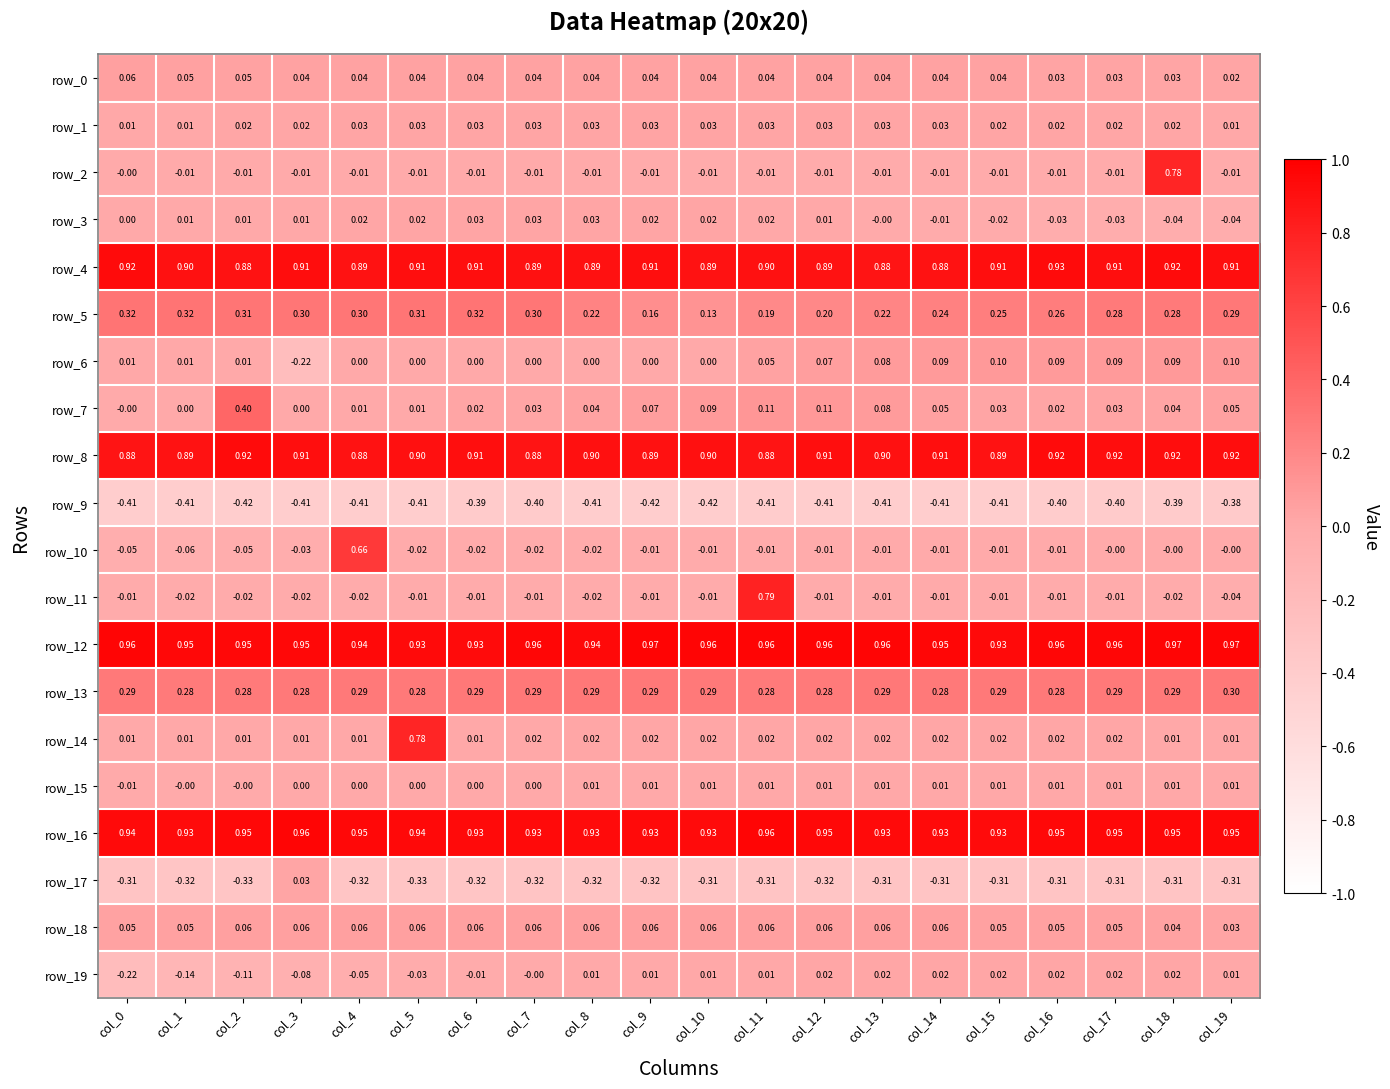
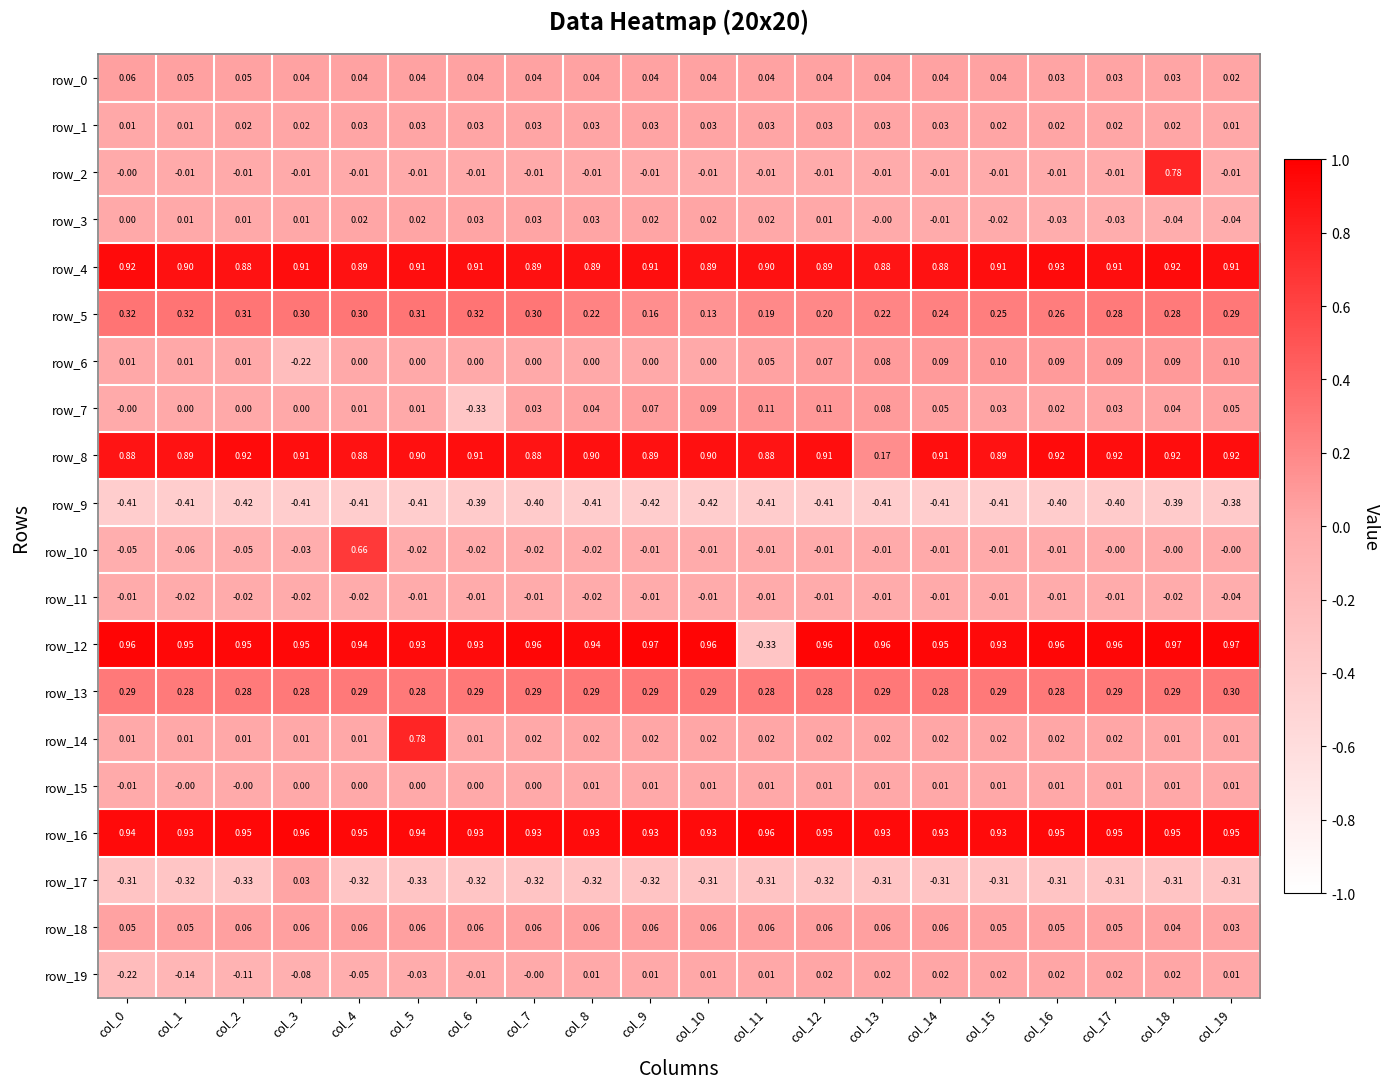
  {
    "row_7": {
      "col_0": -0.00,
      "col_1": 0.00,
-     "col_2": 0.40,
+     "col_2": 0.00,
      "col_3": 0.00,
      "col_4": 0.01,
      "col_5": 0.01,
-     "col_6": 0.02,
+     "col_6": -0.33,
      "col_7": 0.03,
      "col_8": 0.04,
      "col_9": 0.07,
      "col_10": 0.09,
      "col_11": 0.11,
      "col_12": 0.11,
      "col_13": 0.08,
      "col_14": 0.05,
      "col_15": 0.03,
      "col_16": 0.02,
      "col_17": 0.03,
      "col_18": 0.04,
      "col_19": 0.05
    },
    "row_8": {
      "col_0": 0.88,
      "col_1": 0.89,
      "col_2": 0.92,
      "col_3": 0.91,
      "col_4": 0.88,
      "col_5": 0.90,
      "col_6": 0.91,
      "col_7": 0.88,
      "col_8": 0.90,
      "col_9": 0.89,
      "col_10": 0.90,
      "col_11": 0.88,
      "col_12": 0.91,
-     "col_13": 0.90,
+     "col_13": 0.17,
      "col_14": 0.91,
      "col_15": 0.89,
      "col_16": 0.92,
      "col_17": 0.92,
      "col_18": 0.92,
      "col_19": 0.92
    },
    "row_11": {
      "col_0": -0.01,
      "col_1": -0.02,
      "col_2": -0.02,
      "col_3": -0.02,
      "col_4": -0.02,
      "col_5": -0.01,
      "col_6": -0.01,
      "col_7": -0.01,
      "col_8": -0.02,
      "col_9": -0.01,
      "col_10": -0.01,
-     "col_11": 0.79,
+     "col_11": -0.01,
      "col_12": -0.01,
      "col_13": -0.01,
      "col_14": -0.01,
      "col_15": -0.01,
      "col_16": -0.01,
      "col_17": -0.01,
      "col_18": -0.02,
      "col_19": -0.04
    },
    "row_12": {
      "col_0": 0.96,
      "col_1": 0.95,
      "col_2": 0.95,
      "col_3": 0.95,
      "col_4": 0.94,
      "col_5": 0.93,
      "col_6": 0.93,
      "col_7": 0.96,
      "col_8": 0.94,
      "col_9": 0.97,
      "col_10": 0.96,
-     "col_11": 0.96,
+     "col_11": -0.33,
      "col_12": 0.96,
      "col_13": 0.96,
      "col_14": 0.95,
      "col_15": 0.93,
      "col_16": 0.96,
      "col_17": 0.96,
      "col_18": 0.97,
      "col_19": 0.97
    }
  }
